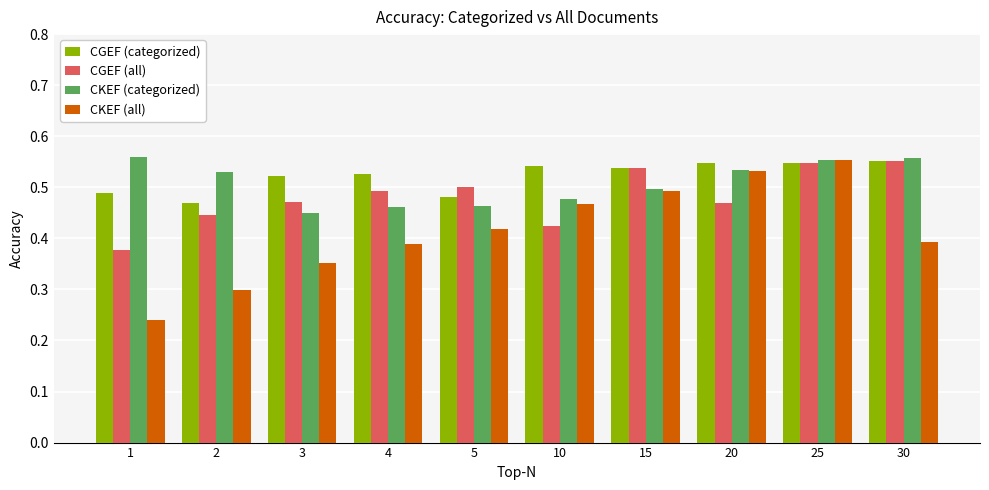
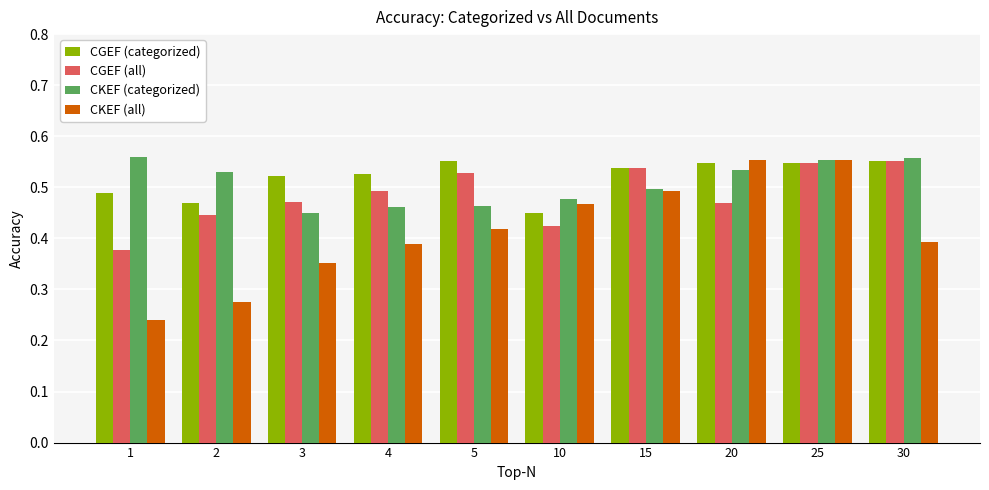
  {
    "CGEF (categorized)": {
      "1": 0.49,
      "2": 0.47,
      "3": 0.52,
      "4": 0.53,
-     "5": 0.48,
-     "10": 0.54,
+     "5": 0.55,
+     "10": 0.45,
      "15": 0.54,
      "20": 0.55,
      "25": 0.55,
      "30": 0.55
    },
    "CGEF (all)": {
      "1": 0.38,
      "2": 0.45,
      "3": 0.47,
      "4": 0.49,
-     "5": 0.50,
+     "5": 0.53,
      "10": 0.42,
      "15": 0.54,
      "20": 0.47,
      "25": 0.55,
      "30": 0.55
    },
    "CKEF (categorized)": {
      "1": 0.56,
      "2": 0.53,
      "3": 0.45,
      "4": 0.46,
      "5": 0.46,
      "10": 0.48,
      "15": 0.50,
      "20": 0.53,
      "25": 0.55,
      "30": 0.56
    },
    "CKEF (all)": {
      "1": 0.24,
-     "2": 0.30,
+     "2": 0.28,
      "3": 0.35,
      "4": 0.39,
      "5": 0.42,
      "10": 0.47,
      "15": 0.49,
-     "20": 0.53,
+     "20": 0.55,
      "25": 0.55,
      "30": 0.39
    }
  }
